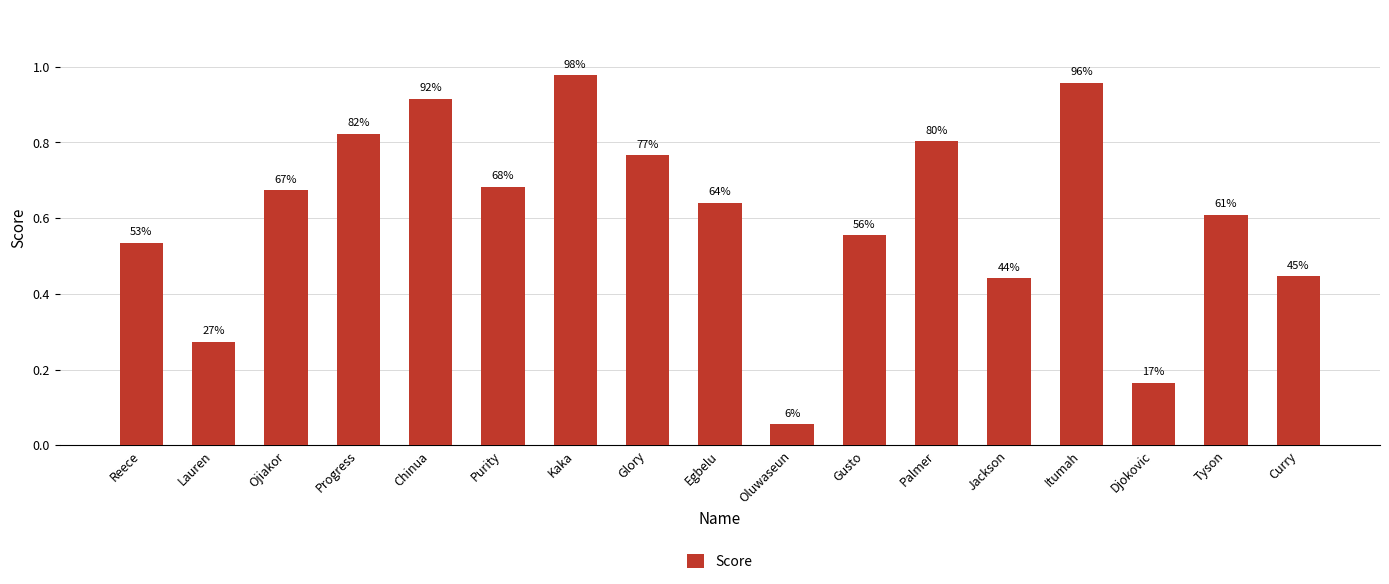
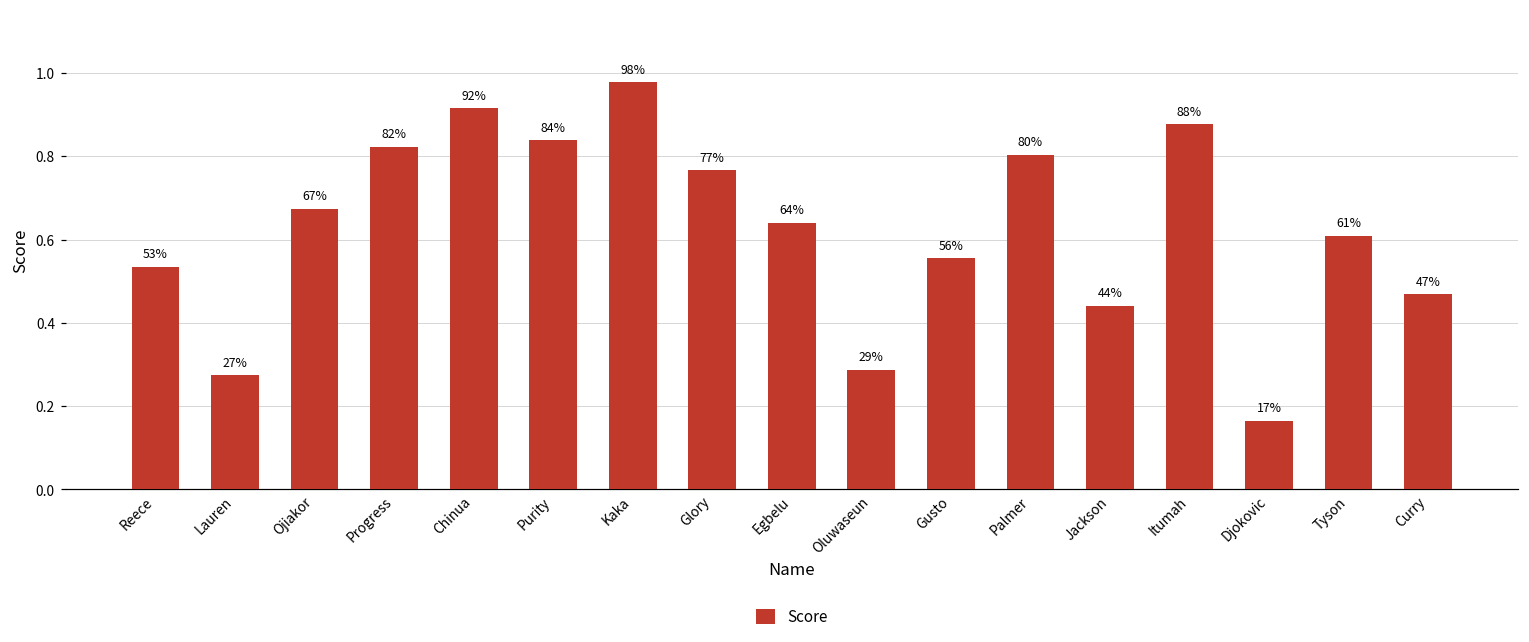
  {
    "Reece": "53%",
    "Lauren": "27%",
    "Ojiakor": "67%",
    "Progress": "82%",
    "Chinua": "92%",
-   "Purity": "68%",
+   "Purity": "84%",
    "Kaka": "98%",
    "Glory": "77%",
    "Egbelu": "64%",
-   "Oluwaseun": "6%",
+   "Oluwaseun": "29%",
    "Gusto": "56%",
    "Palmer": "80%",
    "Jackson": "44%",
-   "Itumah": "96%",
+   "Itumah": "88%",
    "Djokovic": "17%",
    "Tyson": "61%",
-   "Curry": "45%"
+   "Curry": "47%"
  }
